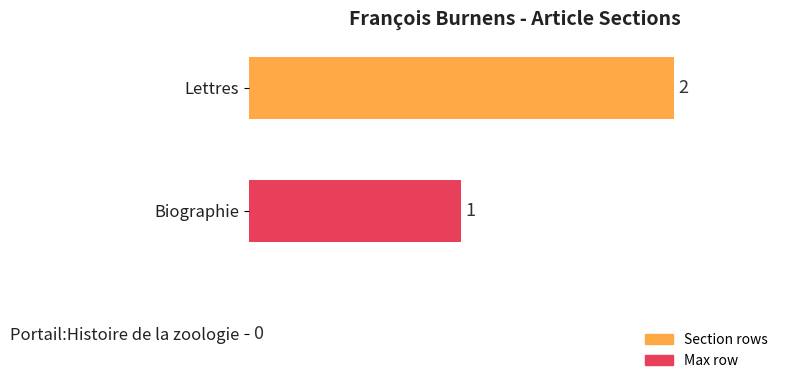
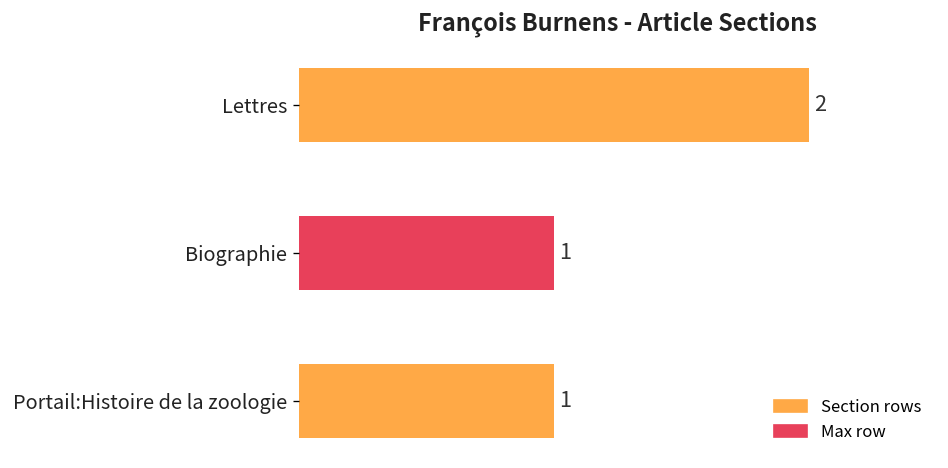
  {
    "Lettres": 2,
    "Biographie": 1,
-   "Portail:Histoire de la zoologie": 0
+   "Portail:Histoire de la zoologie": 1
  }
